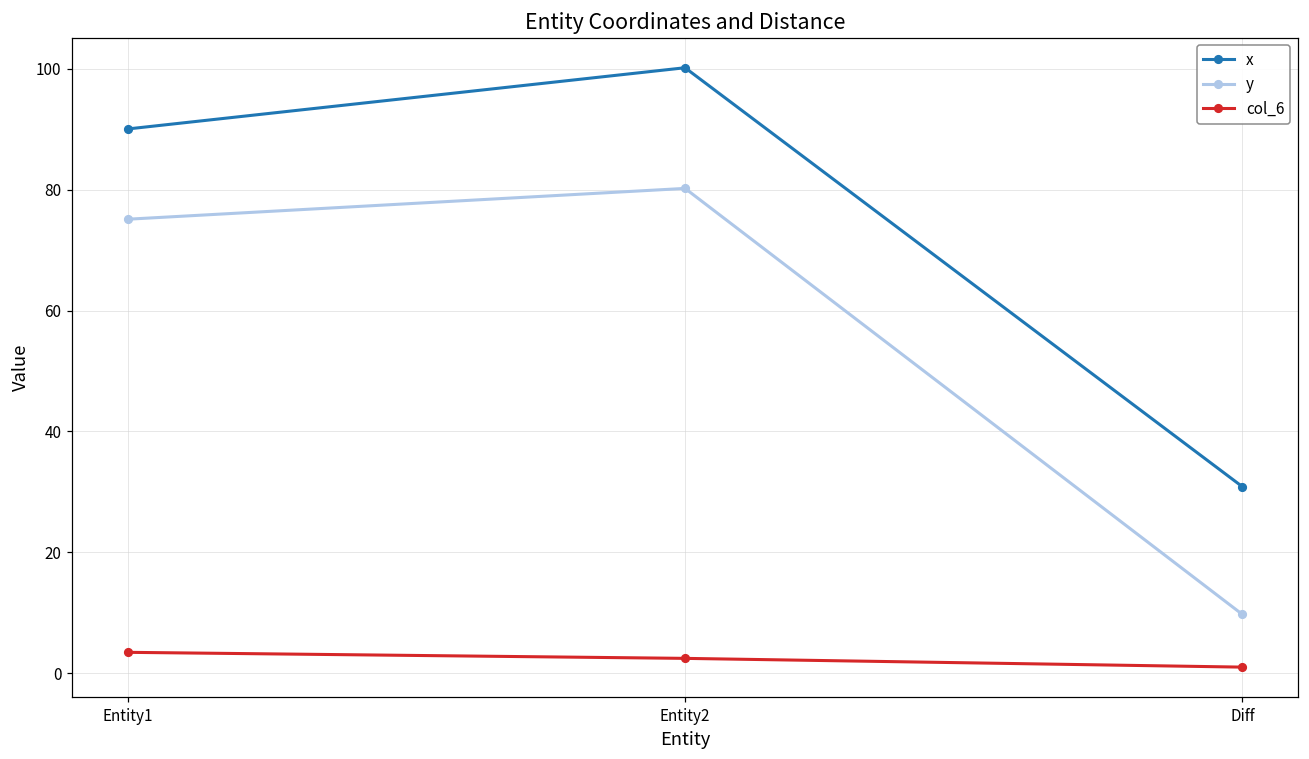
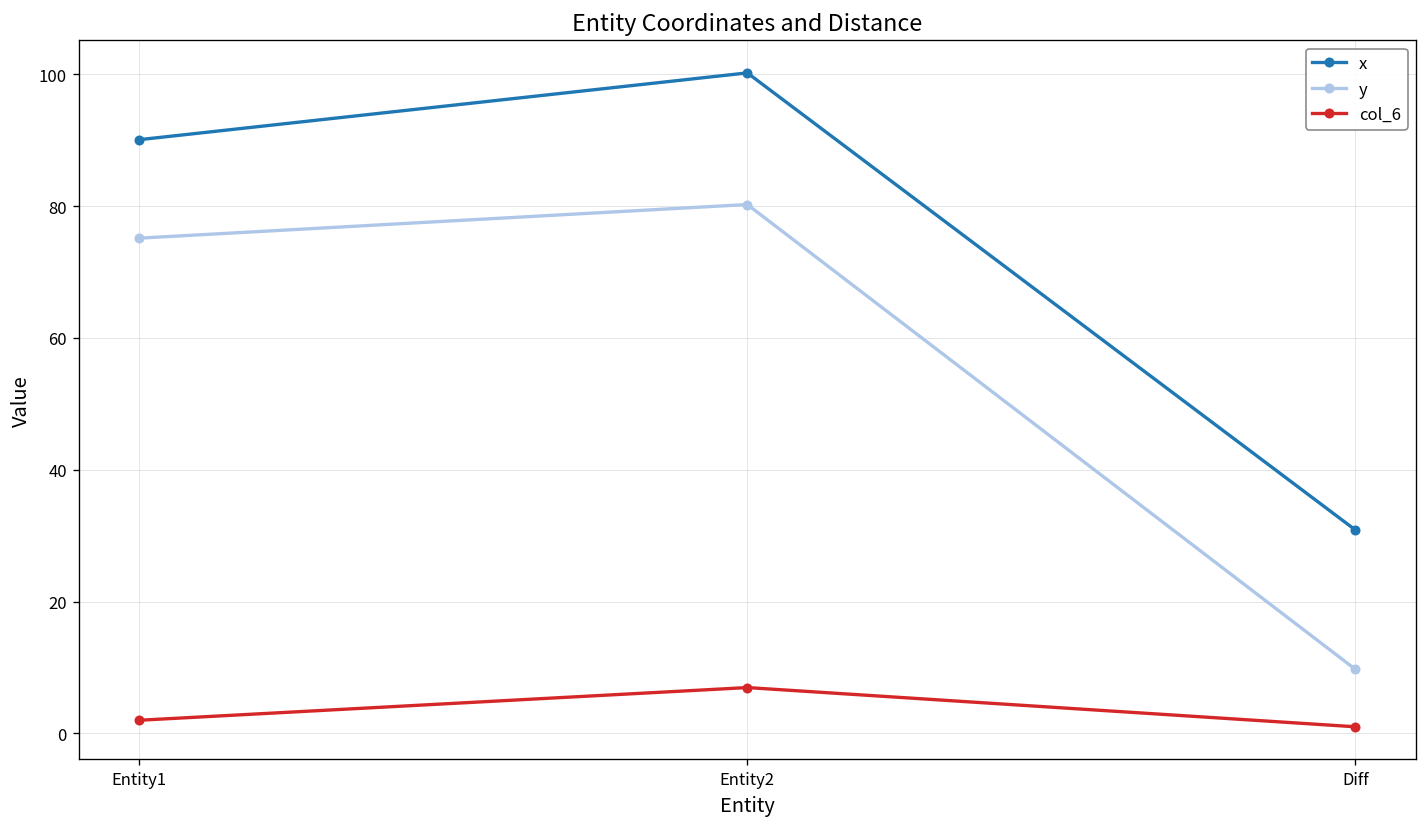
  {
    "x": {
      "Entity1": 90,
      "Entity2": 100,
      "Diff": 31
    },
    "y": {
      "Entity1": 75,
      "Entity2": 80,
      "Diff": 10
    },
    "col_6": {
-     "Entity1": 3,
-     "Entity2": 2,
+     "Entity1": 2,
+     "Entity2": 7,
      "Diff": 1
    }
  }
